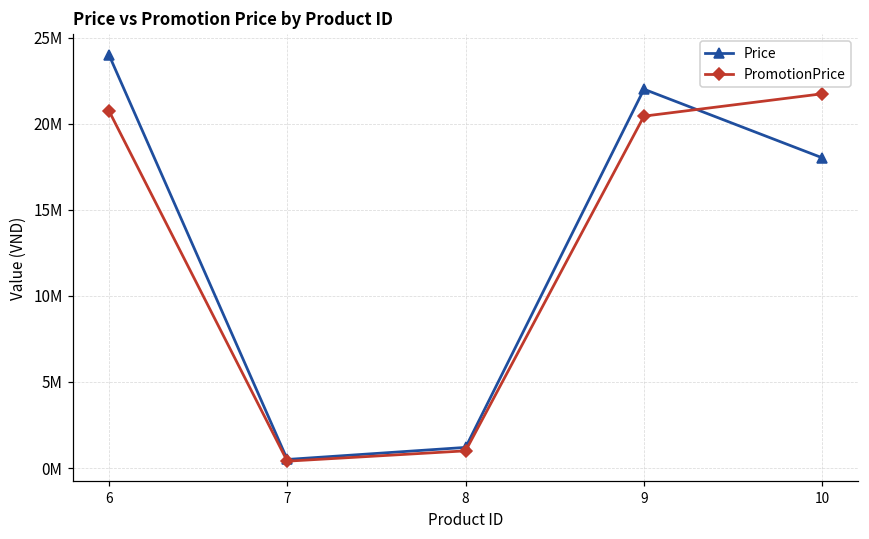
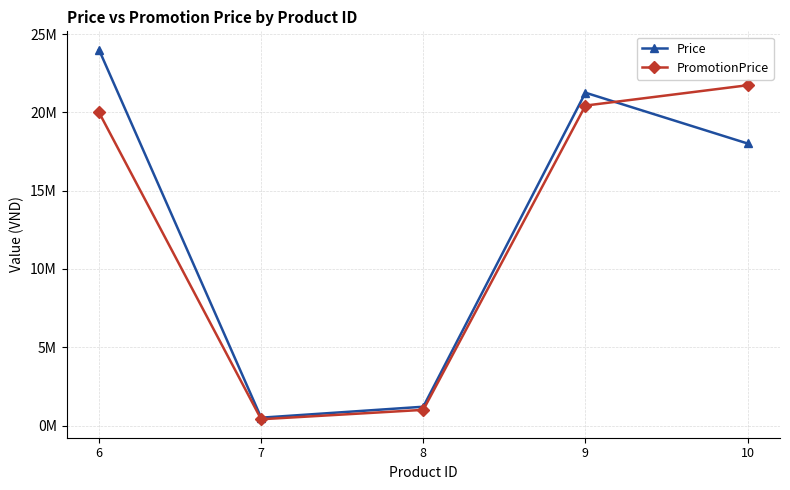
  {
    "Price": {
      "6": 24000000,
      "8": 1200000,
-     "9": 22000000,
+     "9": 21300000,
      "10": 18000000
    },
    "PromotionPrice": {
-     "6": 20700000,
+     "6": 20000000,
      "8": 1000000,
      "9": 20400000,
      "10": 21700000
    }
  }
